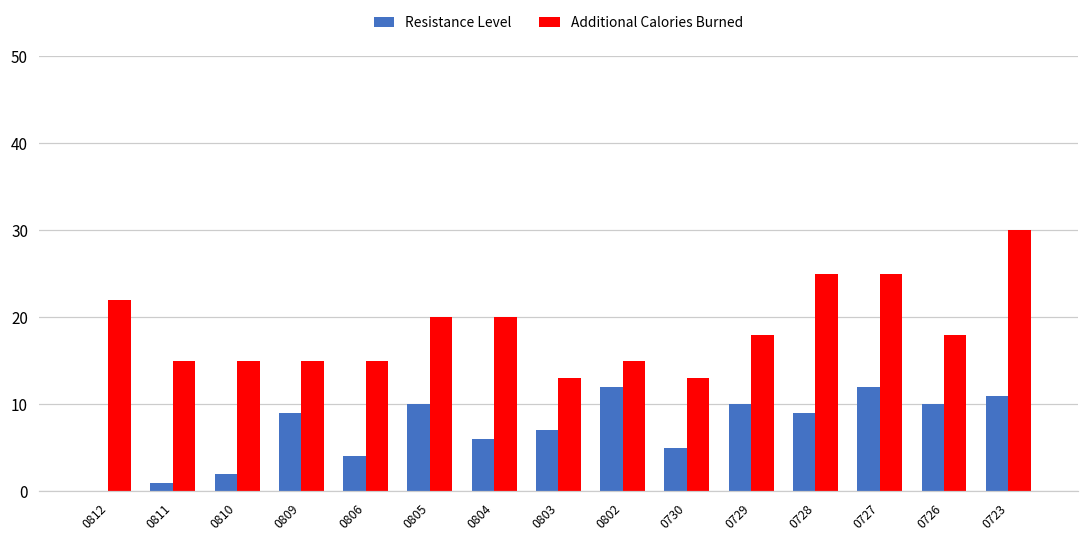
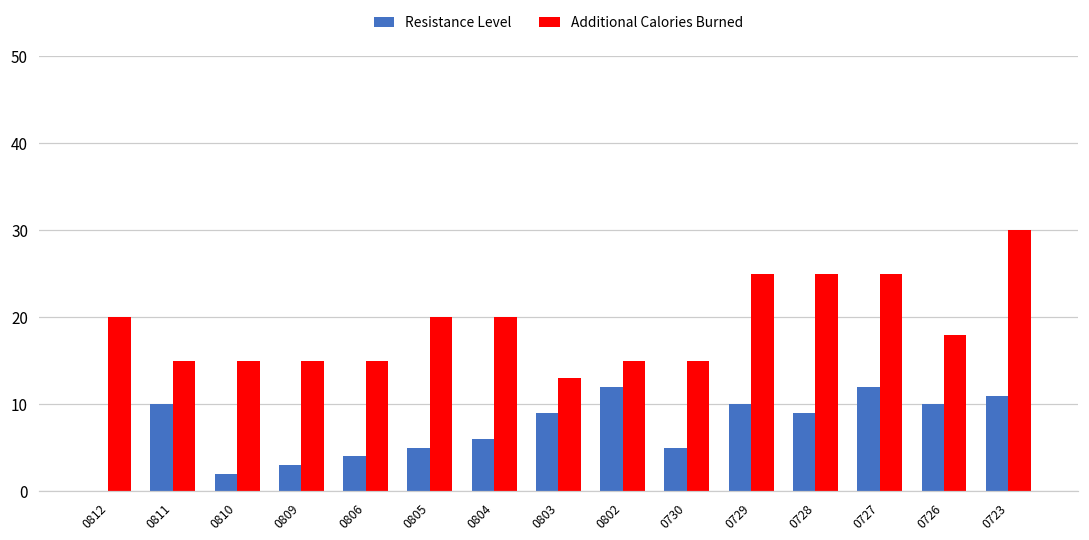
  {
    "Resistance Level": {
      "0812": 0,
-     "0811": 1,
+     "0811": 10,
      "0810": 2,
-     "0809": 9,
+     "0809": 3,
      "0806": 4,
-     "0805": 10,
+     "0805": 5,
      "0804": 6,
-     "0803": 7,
+     "0803": 9,
      "0802": 12,
      "0730": 5,
      "0729": 10,
      "0728": 9,
      "0727": 12,
      "0726": 10,
      "0723": 11
    },
    "Additional Calories Burned": {
-     "0812": 22,
+     "0812": 20,
      "0811": 15,
      "0810": 15,
      "0809": 15,
      "0806": 15,
      "0805": 20,
      "0804": 20,
      "0803": 13,
      "0802": 15,
-     "0730": 13,
-     "0729": 18,
+     "0730": 15,
+     "0729": 25,
      "0728": 25,
      "0727": 25,
      "0726": 18,
      "0723": 30
    }
  }
